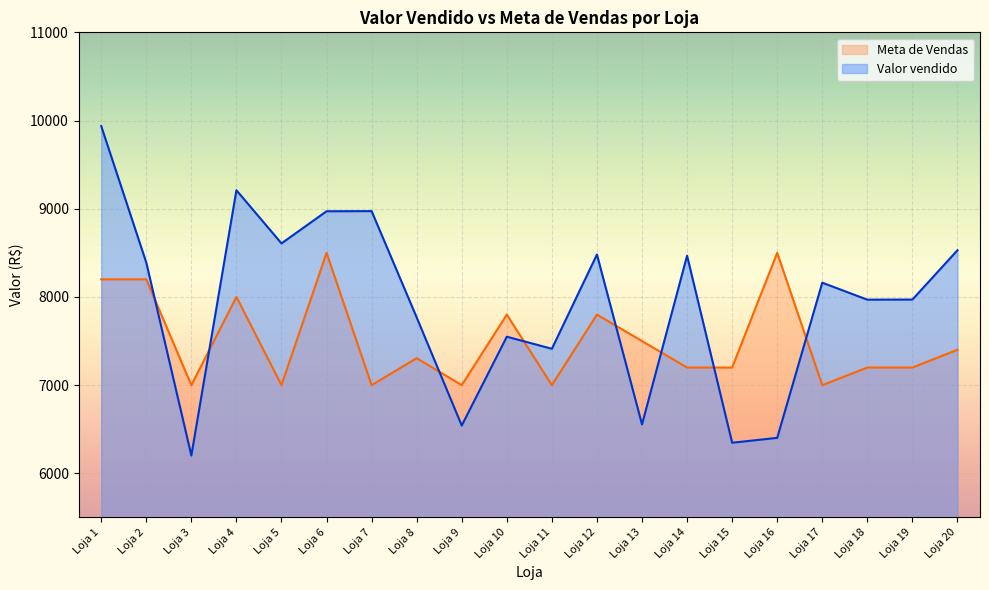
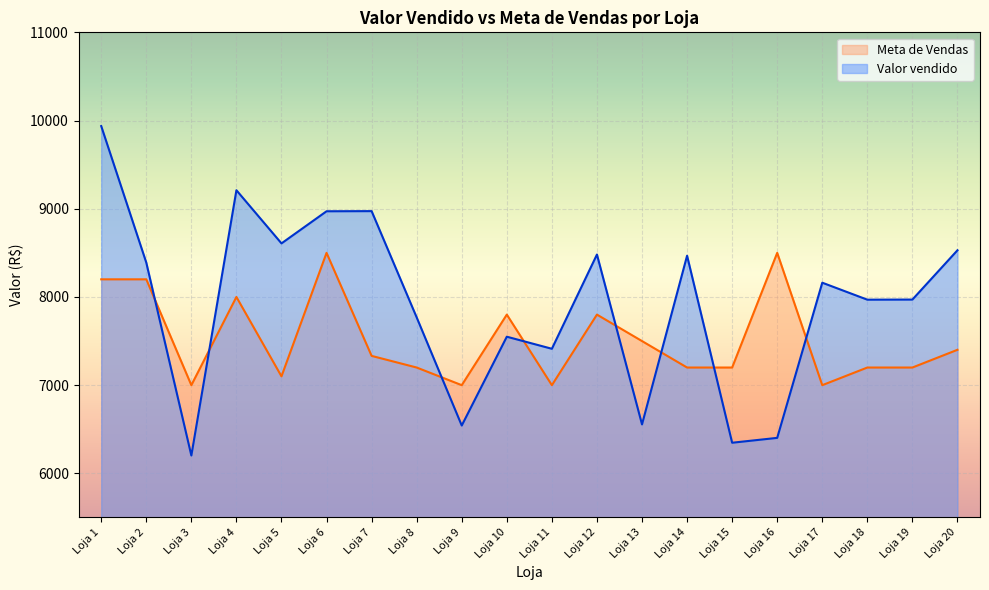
  {
    "Meta de Vendas": {
      "Loja 1": 8200,
      "Loja 2": 8200,
      "Loja 3": 7000,
      "Loja 4": 8000,
-     "Loja 5": 7000,
+     "Loja 5": 7100,
      "Loja 6": 8500,
-     "Loja 7": 7000,
-     "Loja 8": 7300,
+     "Loja 7": 7300,
+     "Loja 8": 7200,
      "Loja 9": 7000,
      "Loja 10": 7800,
      "Loja 11": 7000,
      "Loja 12": 7800,
      "Loja 13": 7500,
      "Loja 14": 7200,
      "Loja 15": 7200,
      "Loja 16": 8500,
      "Loja 17": 7000,
      "Loja 18": 7200,
      "Loja 19": 7200,
      "Loja 20": 7400
    },
    "Valor vendido": {
      "Loja 1": 9900,
      "Loja 2": 8400,
      "Loja 3": 6200,
      "Loja 4": 9200,
      "Loja 5": 8600,
      "Loja 6": 9000,
      "Loja 7": 9000,
      "Loja 8": 7800,
      "Loja 9": 6500,
      "Loja 10": 7500,
      "Loja 11": 7400,
      "Loja 12": 8500,
      "Loja 13": 6600,
      "Loja 14": 8500,
      "Loja 15": 6300,
      "Loja 16": 6400,
      "Loja 17": 8200,
      "Loja 18": 8000,
      "Loja 19": 8000,
      "Loja 20": 8500
    }
  }
